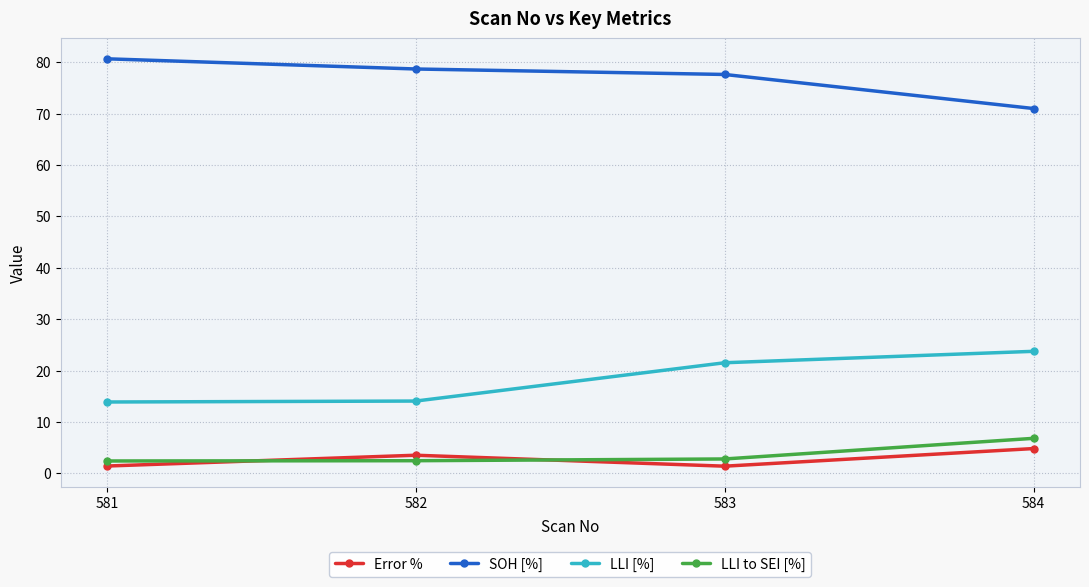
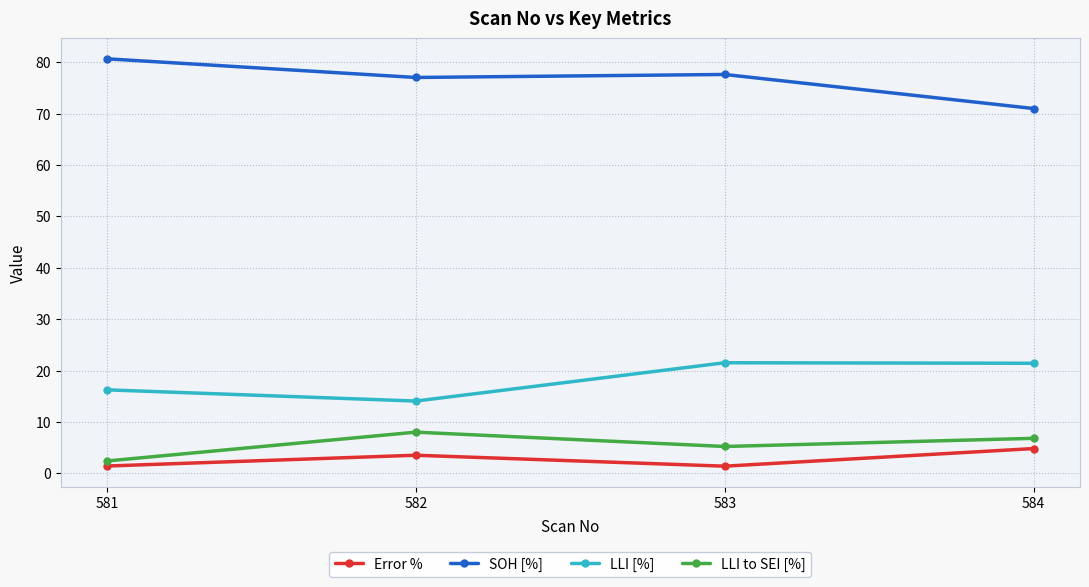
  {
    "Error %": {
      "581": 1,
      "582": 4,
      "583": 1,
      "584": 5
    },
    "SOH [%]": {
      "581": 81,
-     "582": 79,
+     "582": 77,
      "583": 78,
      "584": 71
    },
    "LLI [%]": {
-     "581": 14,
+     "581": 16,
      "582": 14,
      "583": 22,
-     "584": 24
+     "584": 21
    },
    "LLI to SEI [%]": {
      "581": 2,
-     "582": 2,
-     "583": 3,
+     "582": 8,
+     "583": 5,
      "584": 7
    }
  }
